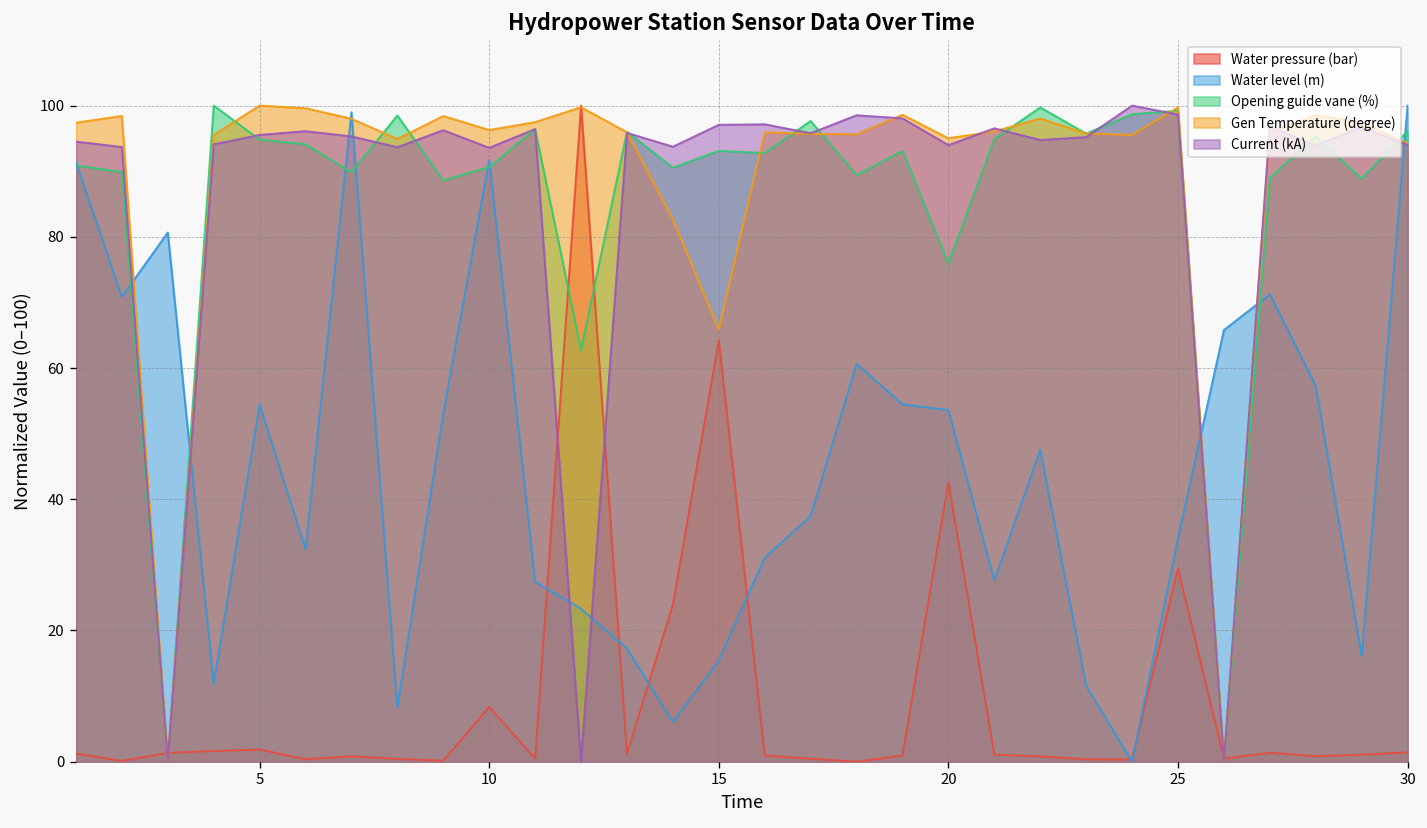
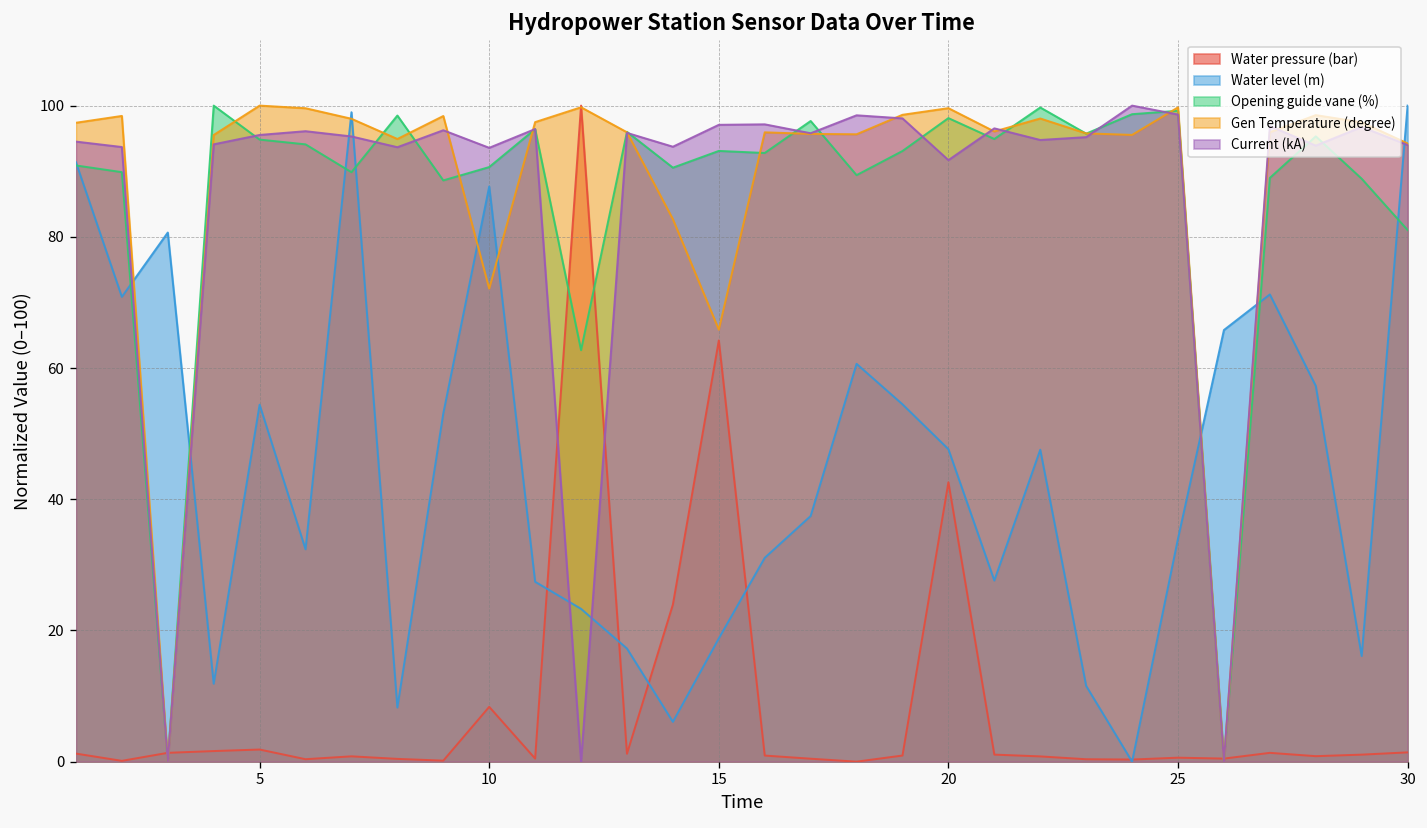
  {
    "Water pressure (bar)": {
      "5": 2,
      "10": 8,
      "15": 64,
      "20": 43,
-     "25": 29,
+     "25": 1,
      "30": 1
    },
    "Water level (m)": {
      "5": 54,
-     "10": 92,
-     "15": 15,
-     "20": 54,
+     "10": 88,
+     "15": 19,
+     "20": 48,
      "25": 34,
      "30": 100
    },
    "Opening guide vane (%)": {
      "5": 95,
      "10": 91,
      "15": 93,
-     "20": 76,
+     "20": 98,
      "25": 99,
-     "30": 96
+     "30": 81
    },
    "Gen Temperature (degree)": {
      "5": 100,
-     "10": 96,
+     "10": 72,
      "15": 66,
-     "20": 95,
+     "20": 100,
      "25": 100
    },
    "Current (kA)": {
      "5": 96,
      "10": 94,
      "15": 97,
-     "20": 94,
+     "20": 92,
      "25": 99
    }
  }
